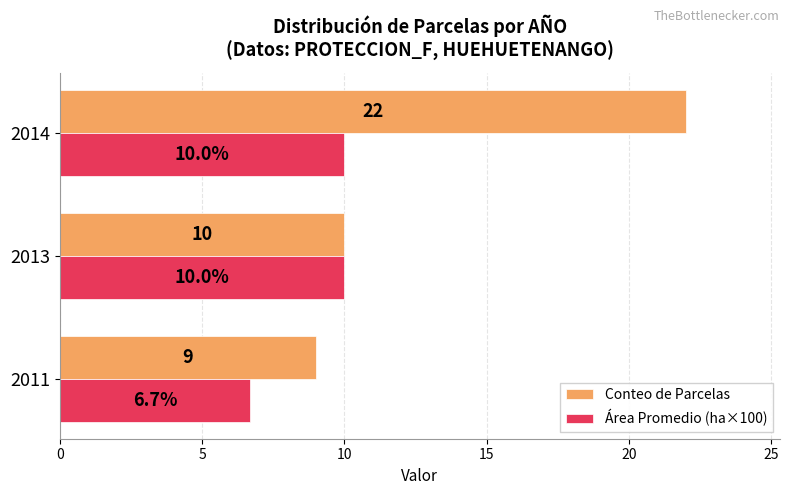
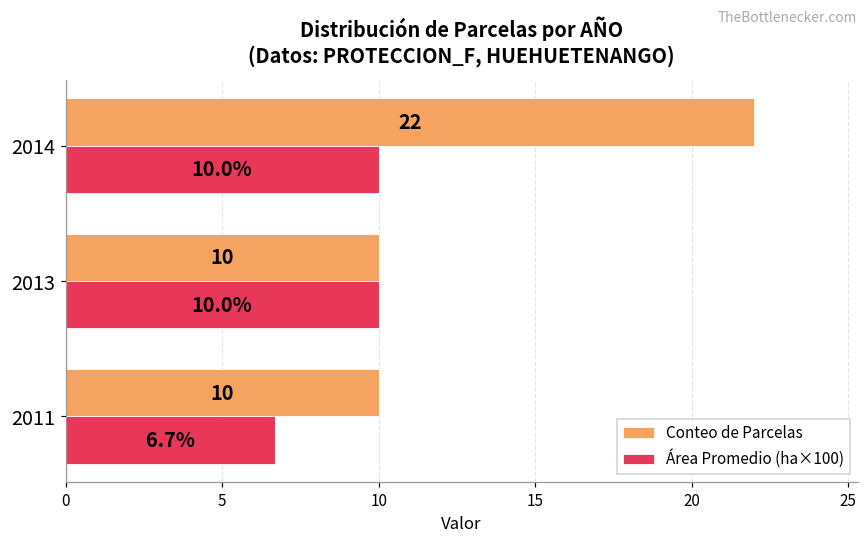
  {
    "Conteo de Parcelas": {
      "2014": "22",
      "2013": "10",
-     "2011": "9"
+     "2011": "10"
    },
    "Área Promedio (ha×100)": {
      "2014": "10.0%",
      "2013": "10.0%",
      "2011": "6.7%"
    }
  }
